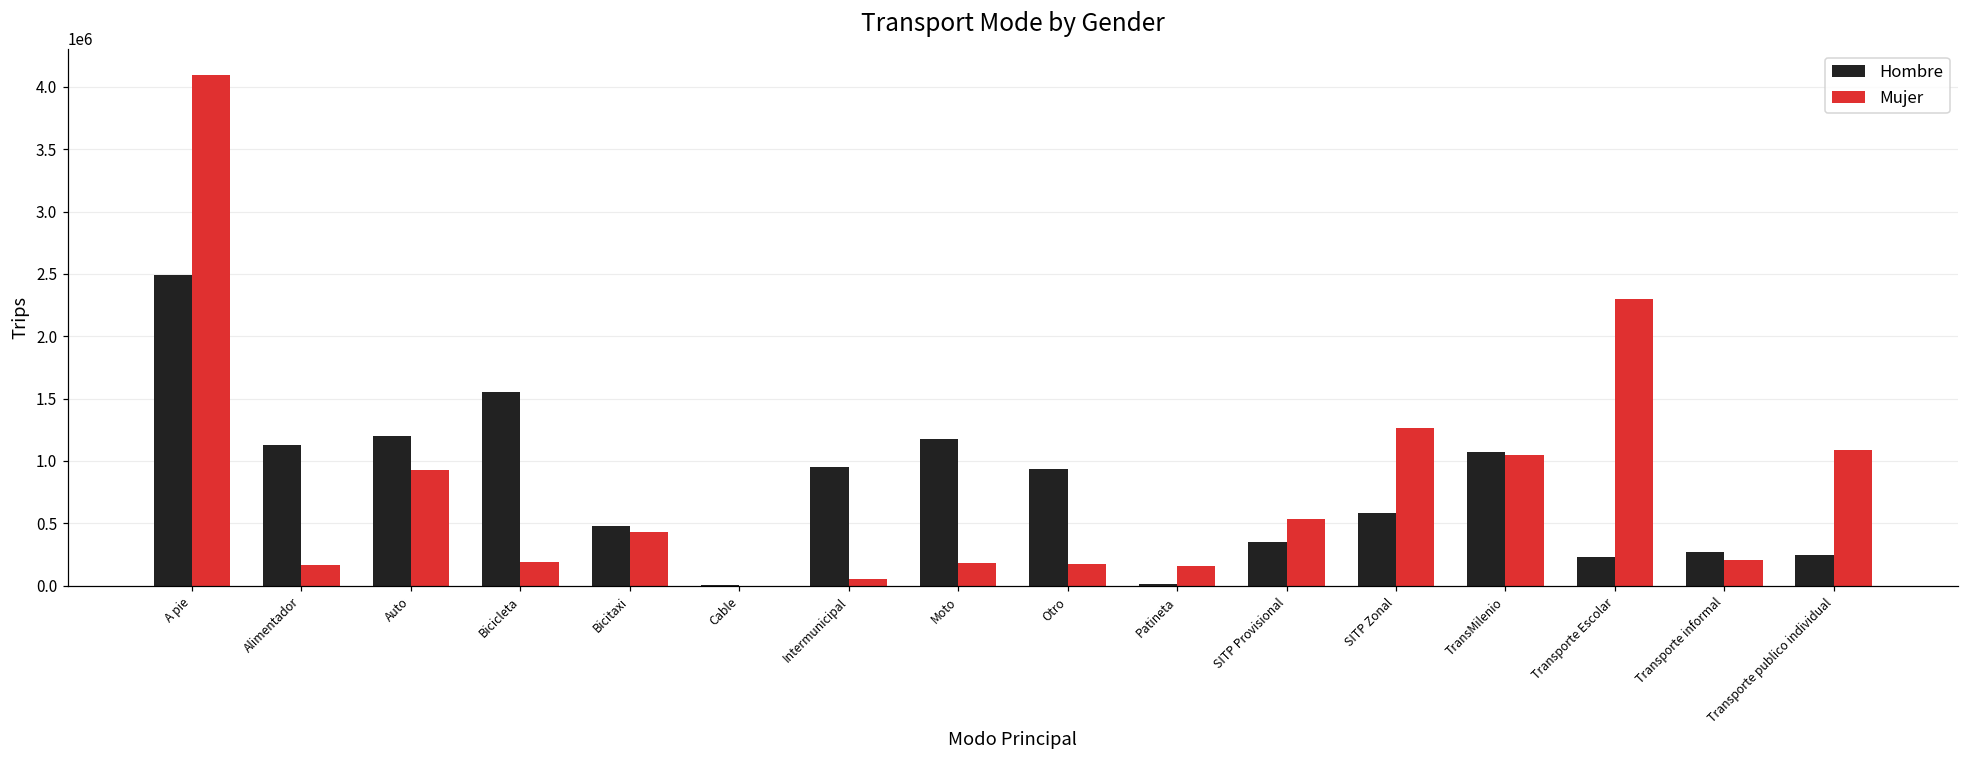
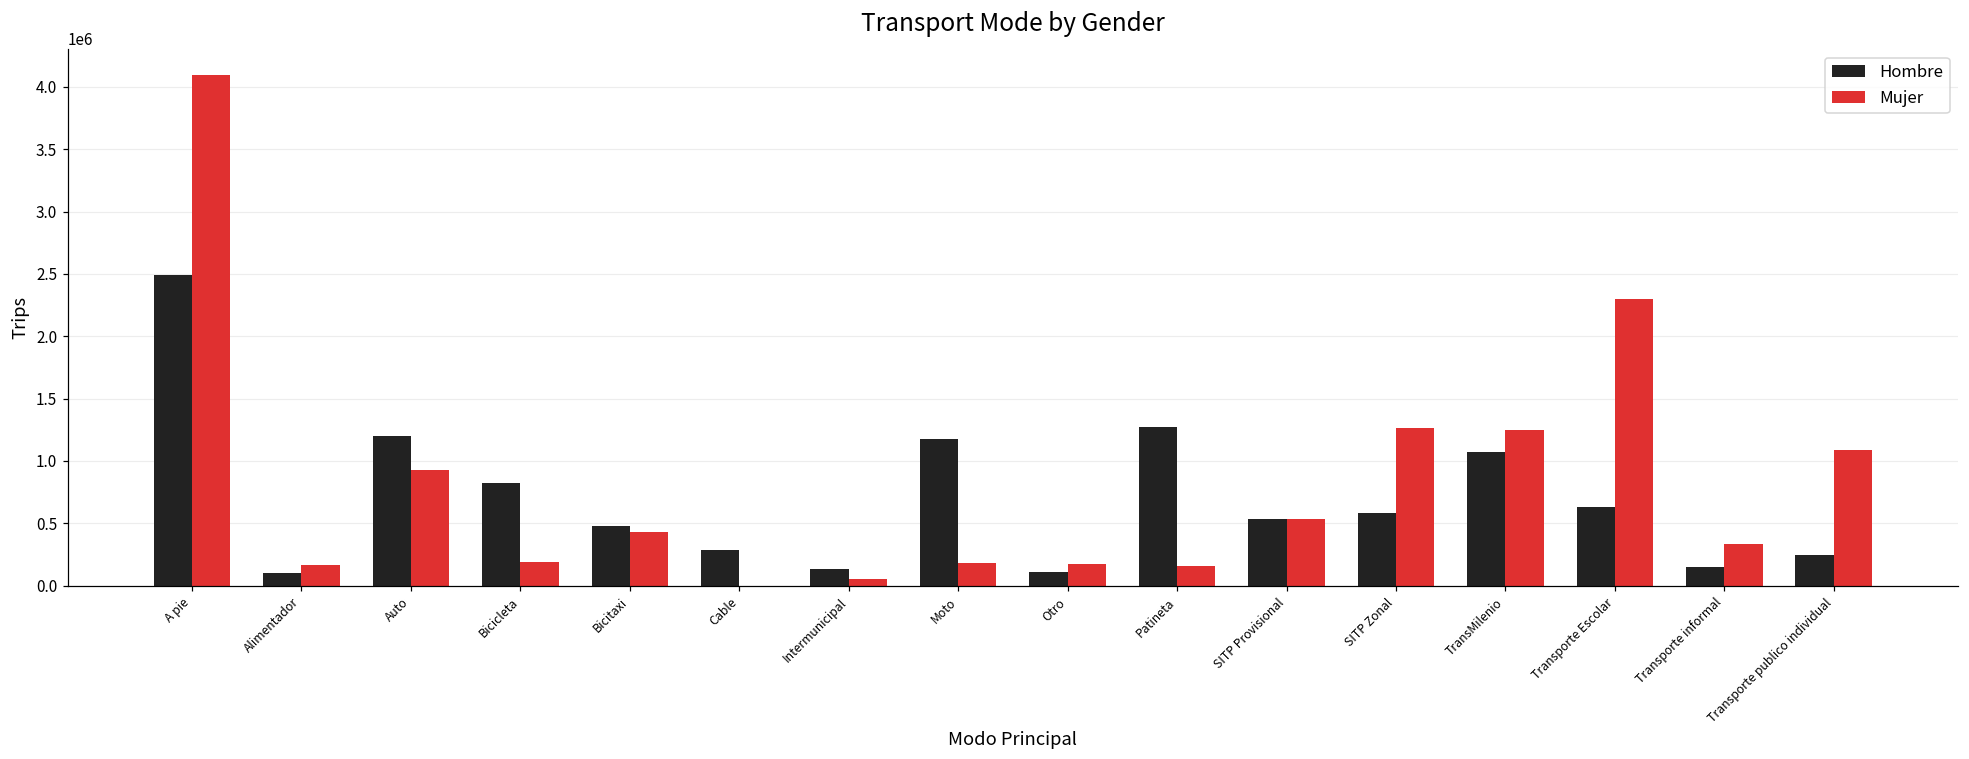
  {
    "Hombre": {
      "A pie": 2490000,
-     "Alimentador": 1130000,
+     "Alimentador": 100000,
      "Auto": 1200000,
-     "Bicicleta": 1550000,
+     "Bicicleta": 820000,
      "Bicitaxi": 470000,
-     "Cable": 0,
-     "Intermunicipal": 950000,
+     "Cable": 280000,
+     "Intermunicipal": 130000,
      "Moto": 1180000,
-     "Otro": 930000,
-     "Patineta": 10000,
-     "SITP Provisional": 350000,
+     "Otro": 100000,
+     "Patineta": 1270000,
+     "SITP Provisional": 530000,
      "SITP Zonal": 580000,
      "TransMilenio": 1070000,
-     "Transporte Escolar": 230000,
-     "Transporte informal": 270000,
+     "Transporte Escolar": 630000,
+     "Transporte informal": 150000,
      "Transporte publico individual": 240000
    },
    "Mujer": {
      "A pie": 4100000,
      "Alimentador": 160000,
      "Auto": 930000,
      "Bicicleta": 190000,
      "Bicitaxi": 430000,
      "Cable": 0,
      "Intermunicipal": 50000,
      "Moto": 180000,
      "Otro": 170000,
      "Patineta": 160000,
      "SITP Provisional": 530000,
      "SITP Zonal": 1270000,
-     "TransMilenio": 1050000,
+     "TransMilenio": 1240000,
      "Transporte Escolar": 2300000,
-     "Transporte informal": 200000,
+     "Transporte informal": 340000,
      "Transporte publico individual": 1090000
    }
  }
